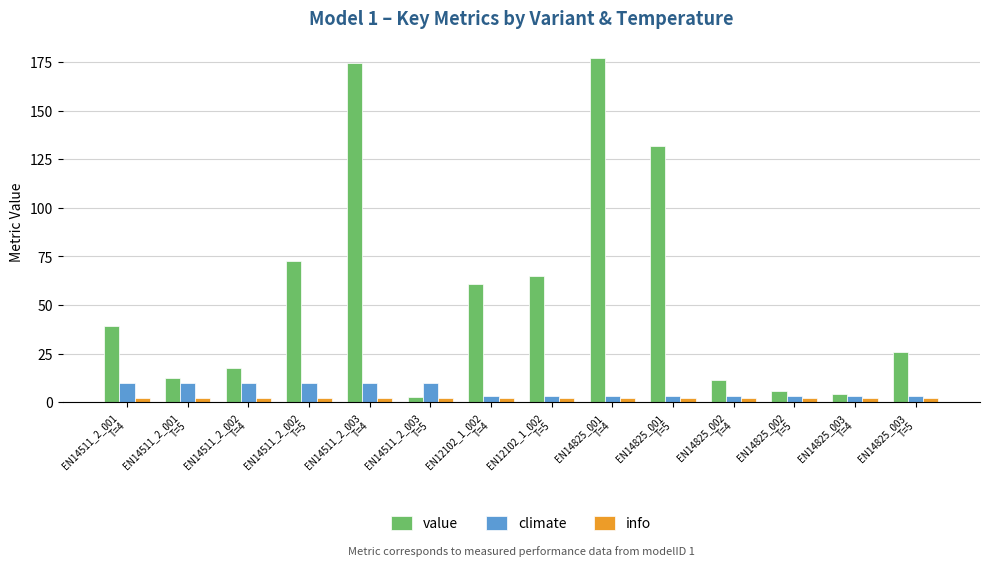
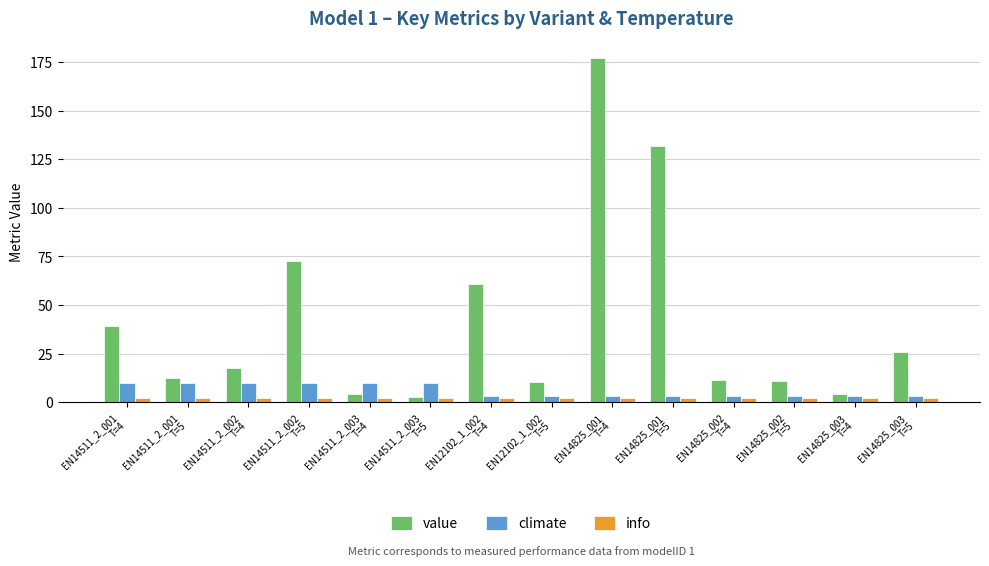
  {
    "value": {
      "EN14511_2_001 T=4": 39,
      "EN14511_2_001 T=5": 12,
      "EN14511_2_002 T=4": 17,
      "EN14511_2_002 T=5": 73,
-     "EN14511_2_003 T=4": 175,
+     "EN14511_2_003 T=4": 4,
      "EN14511_2_003 T=5": 3,
      "EN12102_1_002 T=4": 61,
-     "EN12102_1_002 T=5": 65,
+     "EN12102_1_002 T=5": 10,
      "EN14825_001 T=4": 177,
      "EN14825_001 T=5": 132,
      "EN14825_002 T=4": 11,
-     "EN14825_002 T=5": 6,
+     "EN14825_002 T=5": 11,
      "EN14825_003 T=4": 4,
      "EN14825_003 T=5": 26
    },
    "climate": {
      "EN14511_2_001 T=4": 10,
      "EN14511_2_001 T=5": 10,
      "EN14511_2_002 T=4": 10,
      "EN14511_2_002 T=5": 10,
      "EN14511_2_003 T=4": 10,
      "EN14511_2_003 T=5": 10,
      "EN12102_1_002 T=4": 3,
      "EN12102_1_002 T=5": 3,
      "EN14825_001 T=4": 3,
      "EN14825_001 T=5": 3,
      "EN14825_002 T=4": 3,
      "EN14825_002 T=5": 3,
      "EN14825_003 T=4": 3,
      "EN14825_003 T=5": 3
    },
    "info": {
      "EN14511_2_001 T=4": 2,
      "EN14511_2_001 T=5": 2,
      "EN14511_2_002 T=4": 2,
      "EN14511_2_002 T=5": 2,
      "EN14511_2_003 T=4": 2,
      "EN14511_2_003 T=5": 2,
      "EN12102_1_002 T=4": 2,
      "EN12102_1_002 T=5": 2,
      "EN14825_001 T=4": 2,
      "EN14825_001 T=5": 2,
      "EN14825_002 T=4": 2,
      "EN14825_002 T=5": 2,
      "EN14825_003 T=4": 2,
      "EN14825_003 T=5": 2
    }
  }
